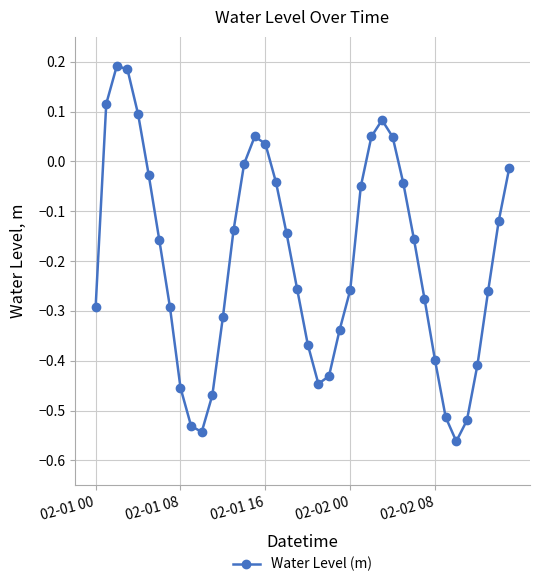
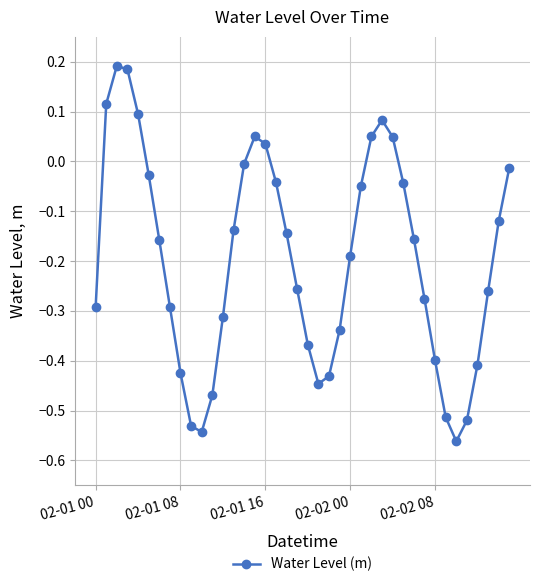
  {
    "02-01 00": -0.29,
-   "02-01 08": -0.45,
+   "02-01 08": -0.42,
    "02-01 16": 0.04,
-   "02-02 00": -0.26,
+   "02-02 00": -0.19,
    "02-02 08": -0.40
  }
